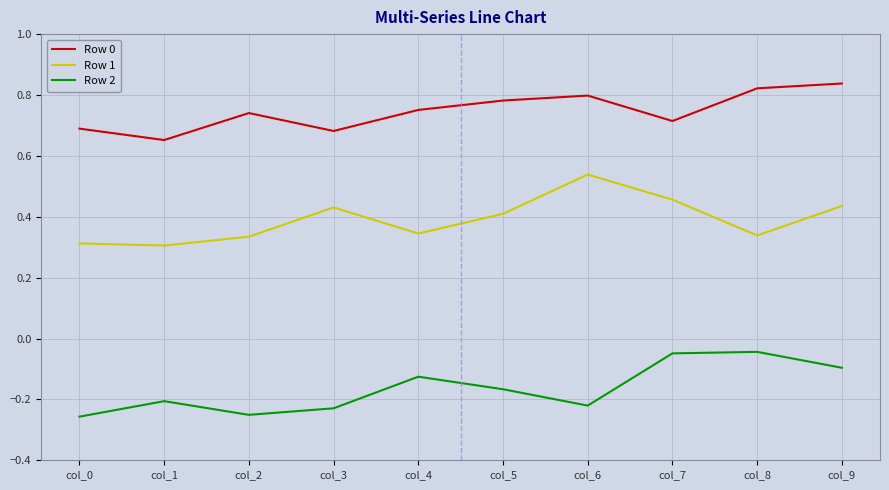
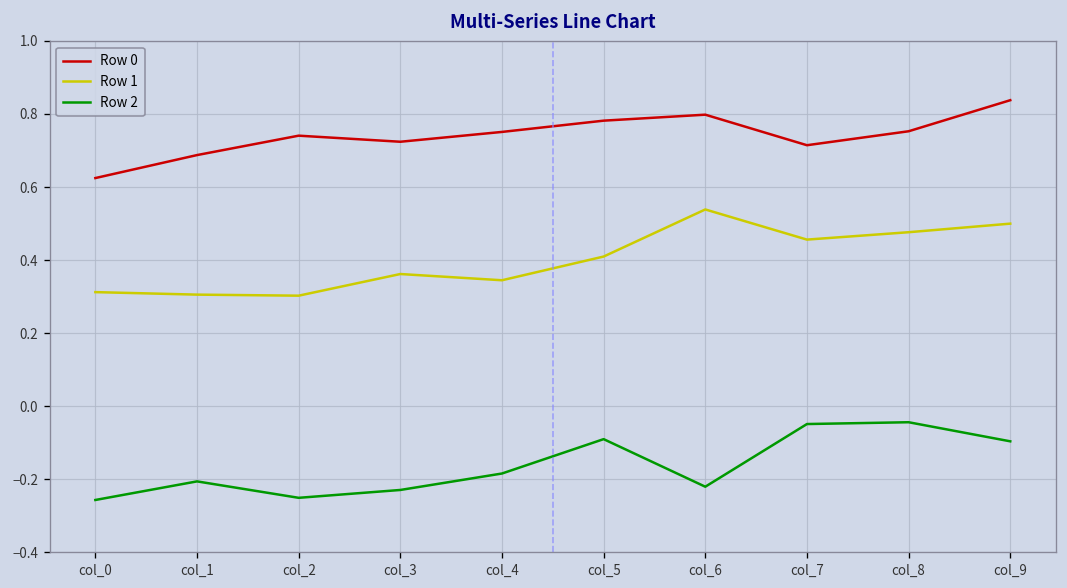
  {
    "Row 0": {
-     "col_0": 0.69,
-     "col_1": 0.65,
+     "col_0": 0.62,
+     "col_1": 0.69,
      "col_2": 0.74,
-     "col_3": 0.68,
+     "col_3": 0.72,
      "col_4": 0.75,
      "col_5": 0.78,
      "col_6": 0.80,
      "col_7": 0.71,
-     "col_8": 0.82,
+     "col_8": 0.75,
      "col_9": 0.84
    },
    "Row 1": {
      "col_0": 0.31,
      "col_1": 0.31,
-     "col_2": 0.33,
-     "col_3": 0.43,
+     "col_2": 0.30,
+     "col_3": 0.36,
      "col_4": 0.34,
      "col_5": 0.41,
      "col_6": 0.54,
      "col_7": 0.46,
-     "col_8": 0.34,
-     "col_9": 0.44
+     "col_8": 0.48,
+     "col_9": 0.50
    },
    "Row 2": {
      "col_0": -0.26,
      "col_1": -0.21,
      "col_2": -0.25,
      "col_3": -0.23,
-     "col_4": -0.13,
-     "col_5": -0.17,
+     "col_4": -0.18,
+     "col_5": -0.09,
      "col_6": -0.22,
      "col_7": -0.05,
      "col_8": -0.04,
      "col_9": -0.10
    }
  }
